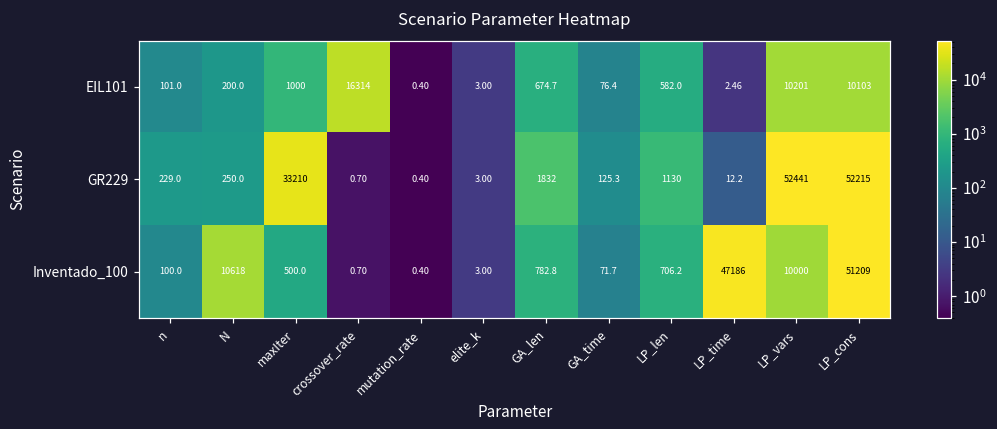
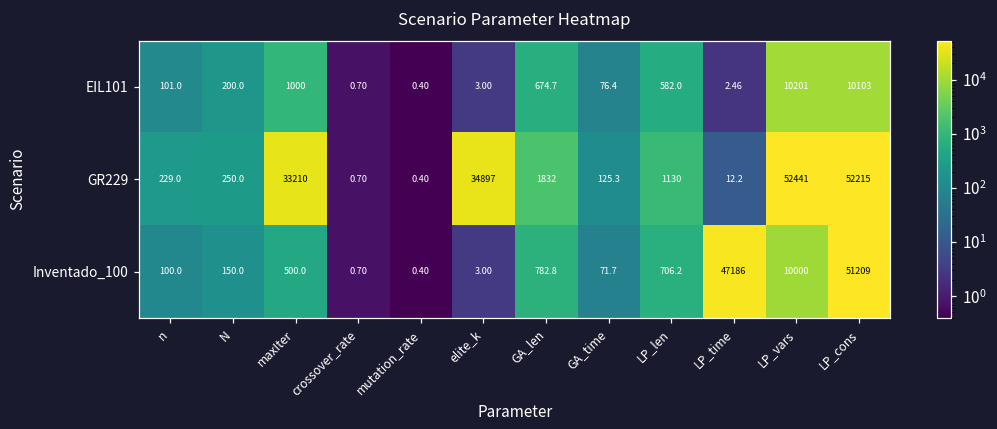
  {
    "EIL101": {
      "n": 101.0,
      "N": 200.0,
      "maxIter": 1000,
-     "crossover_rate": 16314,
+     "crossover_rate": 0.70,
      "mutation_rate": 0.40,
      "elite_k": 3.00,
      "GA_len": 674.7,
      "GA_time": 76.4,
      "LP_len": 582.0,
      "LP_time": 2.46,
      "LP_vars": 10201,
      "LP_cons": 10103
    },
    "GR229": {
      "n": 229.0,
      "N": 250.0,
      "maxIter": 33210,
      "crossover_rate": 0.70,
      "mutation_rate": 0.40,
-     "elite_k": 3.00,
+     "elite_k": 34897,
      "GA_len": 1832,
      "GA_time": 125.3,
      "LP_len": 1130,
      "LP_time": 12.2,
      "LP_vars": 52441,
      "LP_cons": 52215
    },
    "Inventado_100": {
      "n": 100.0,
-     "N": 10618,
+     "N": 150.0,
      "maxIter": 500.0,
      "crossover_rate": 0.70,
      "mutation_rate": 0.40,
      "elite_k": 3.00,
      "GA_len": 782.8,
      "GA_time": 71.7,
      "LP_len": 706.2,
      "LP_time": 47186,
      "LP_vars": 10000,
      "LP_cons": 51209
    }
  }
